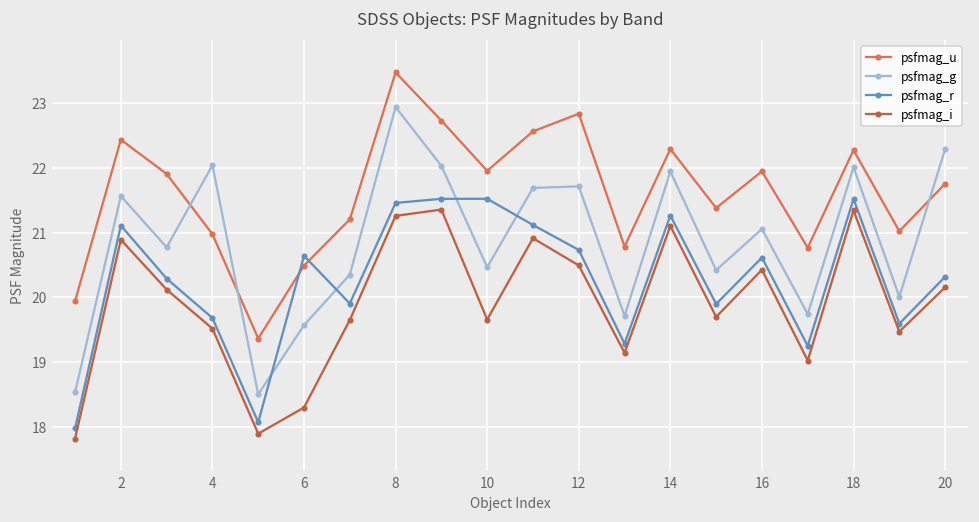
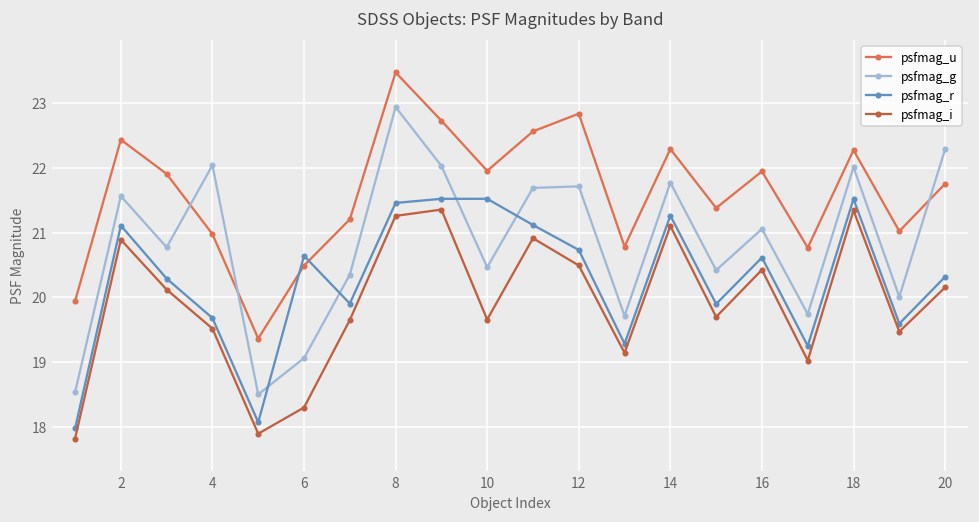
  {
    "psfmag_g": {
      "2": 21.6,
      "4": 22.0,
-     "6": 19.6,
+     "6": 19.1,
      "8": 22.9,
      "10": 20.5,
      "12": 21.7,
-     "14": 21.9,
+     "14": 21.8,
      "16": 21.1,
      "18": 22.0,
      "20": 22.3
    },
    "psfmag_r": {
      "2": 21.1,
      "4": 19.7,
      "6": 20.6,
      "8": 21.5,
      "10": 21.5,
      "12": 20.7,
      "14": 21.3,
      "16": 20.6,
      "18": 21.5,
      "20": 20.3
    }
  }
